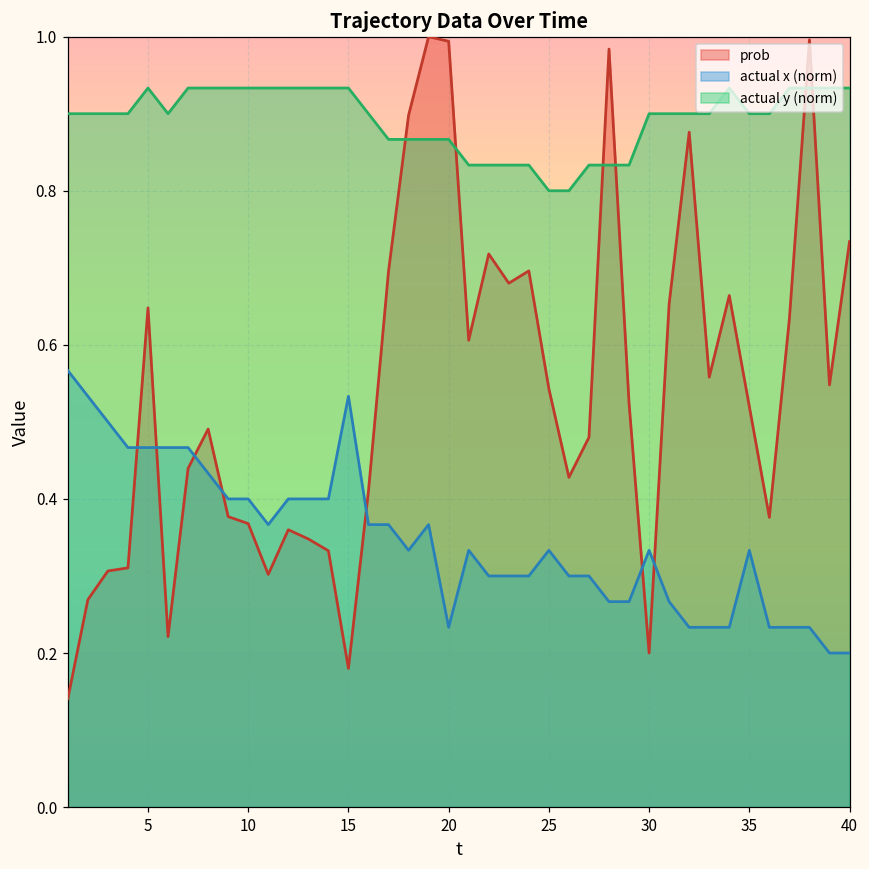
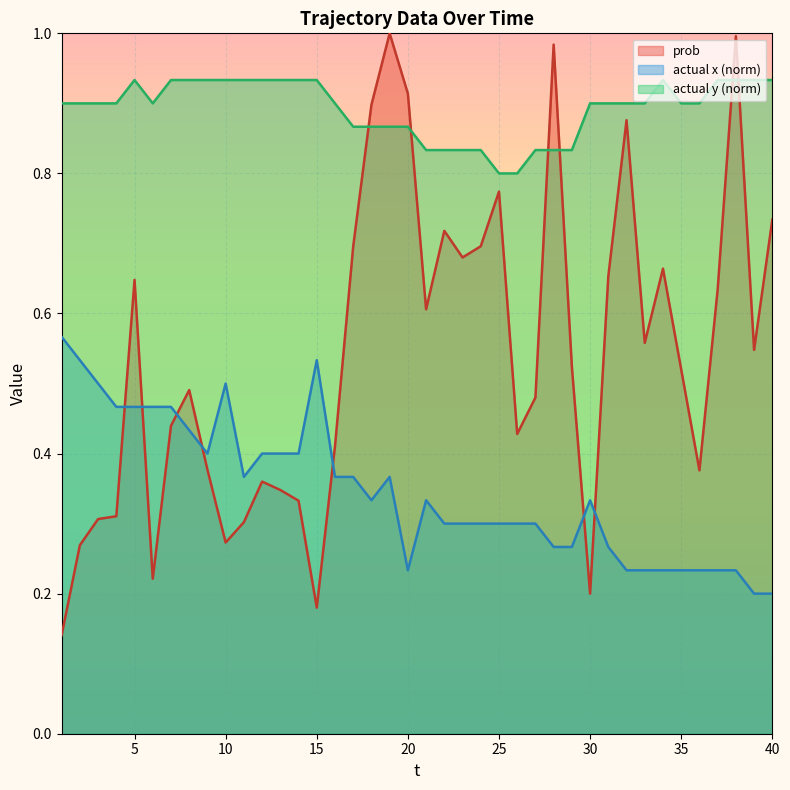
  {
    "prob": {
      "5": 0.65,
-     "10": 0.37,
+     "10": 0.27,
      "15": 0.18,
-     "20": 0.99,
-     "25": 0.54,
+     "20": 0.91,
+     "25": 0.77,
      "30": 0.20,
      "35": 0.52,
      "40": 0.73
    },
    "actual x (norm)": {
      "5": 0.47,
-     "10": 0.40,
+     "10": 0.50,
      "15": 0.53,
      "20": 0.23,
-     "25": 0.33,
+     "25": 0.30,
      "30": 0.33,
-     "35": 0.33,
+     "35": 0.23,
      "40": 0.20
    },
    "actual y (norm)": {
      "5": 0.93,
      "10": 0.93,
      "15": 0.93,
      "20": 0.87,
      "25": 0.80,
      "30": 0.90,
      "35": 0.90,
      "40": 0.93
    }
  }
